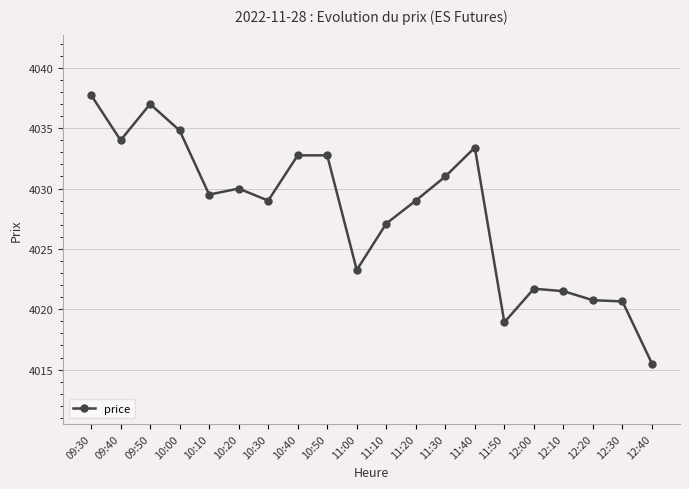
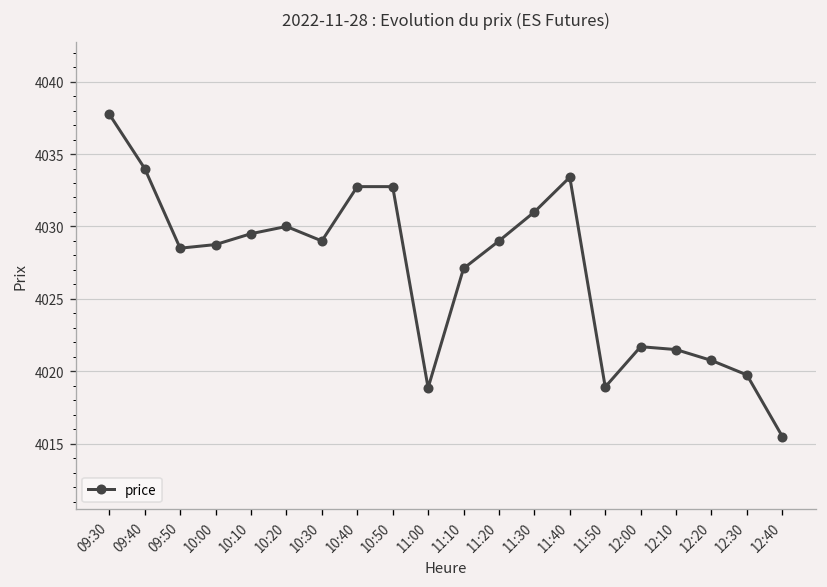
  {
    "09:30": 4037.8,
    "09:40": 4034.0,
-   "09:50": 4037.0,
-   "10:00": 4034.8,
+   "09:50": 4028.5,
+   "10:00": 4028.8,
    "10:10": 4029.5,
    "10:20": 4030.0,
    "10:30": 4029.0,
    "10:40": 4032.8,
    "10:50": 4032.8,
-   "11:00": 4023.3,
+   "11:00": 4018.9,
    "11:10": 4027.1,
    "11:20": 4029.0,
    "11:30": 4031.0,
    "11:40": 4033.4,
    "11:50": 4018.9,
    "12:00": 4021.7,
    "12:10": 4021.5,
    "12:20": 4020.8,
-   "12:30": 4020.7,
+   "12:30": 4019.8,
    "12:40": 4015.5
  }
